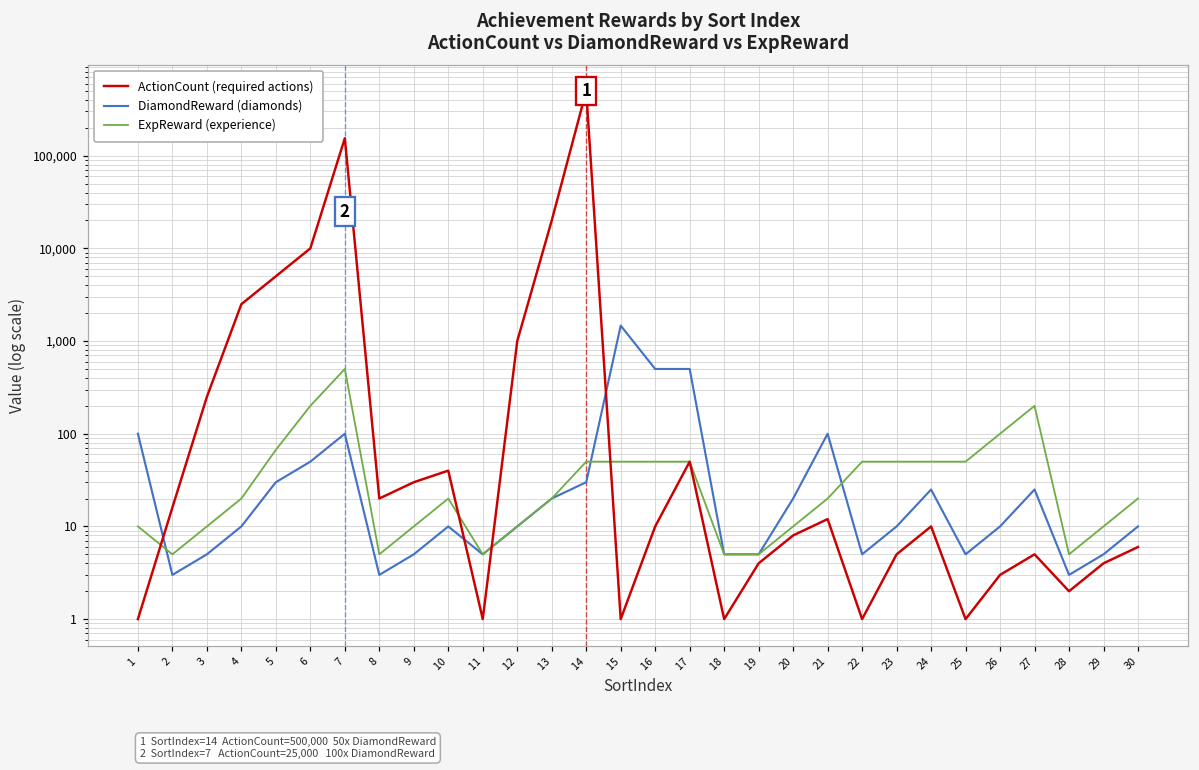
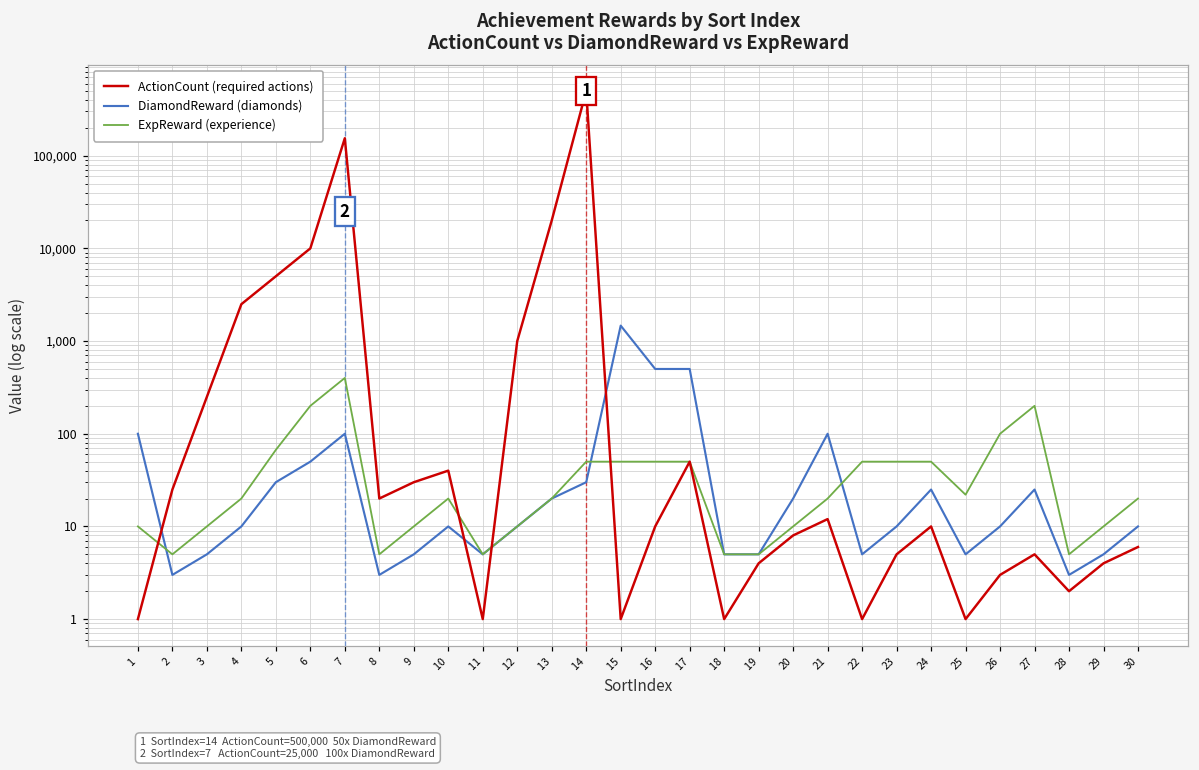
  {
    "ActionCount (required actions)": {
      "1": "1",
-     "2": "16",
+     "2": "25",
      "3": "250",
      "4": "2,500",
      "5": "5,000",
      "6": "10,000",
      "7": "150,000",
      "8": "20",
      "9": "30",
      "10": "40",
      "11": "1",
      "12": "1,000",
      "13": "20,000",
      "15": "1",
      "16": "10",
      "18": "1",
      "19": "4",
      "20": "8",
      "21": "12",
      "22": "1",
      "23": "5",
      "24": "10",
      "25": "1",
      "26": "3",
      "27": "5",
      "28": "2",
      "29": "4",
      "30": "6"
    },
    "DiamondReward (diamonds)": {
      "1": "100",
      "2": "3",
      "3": "5",
      "4": "10",
      "5": "30",
      "6": "50",
      "7": "100",
      "8": "3",
      "9": "5",
      "10": "10",
      "14": "30",
      "15": "1,500",
      "16": "500",
      "17": "500",
      "20": "20",
      "21": "100",
      "22": "5",
      "23": "10",
      "24": "25",
      "25": "5",
      "26": "10",
      "27": "25",
      "28": "3",
      "29": "5",
      "30": "10"
    },
    "ExpReward (experience)": {
      "1": "10",
      "2": "5",
      "3": "10",
      "4": "20",
      "5": "70",
      "6": "200",
-     "7": "500",
+     "7": "400",
      "8": "5",
      "9": "10",
      "10": "20",
      "14": "50",
      "15": "50",
      "16": "50",
      "20": "10",
      "21": "20",
      "22": "50",
      "23": "50",
      "24": "50",
-     "25": "50",
+     "25": "22",
      "26": "100",
      "27": "200",
      "28": "5",
      "29": "10",
      "30": "20"
    }
  }
